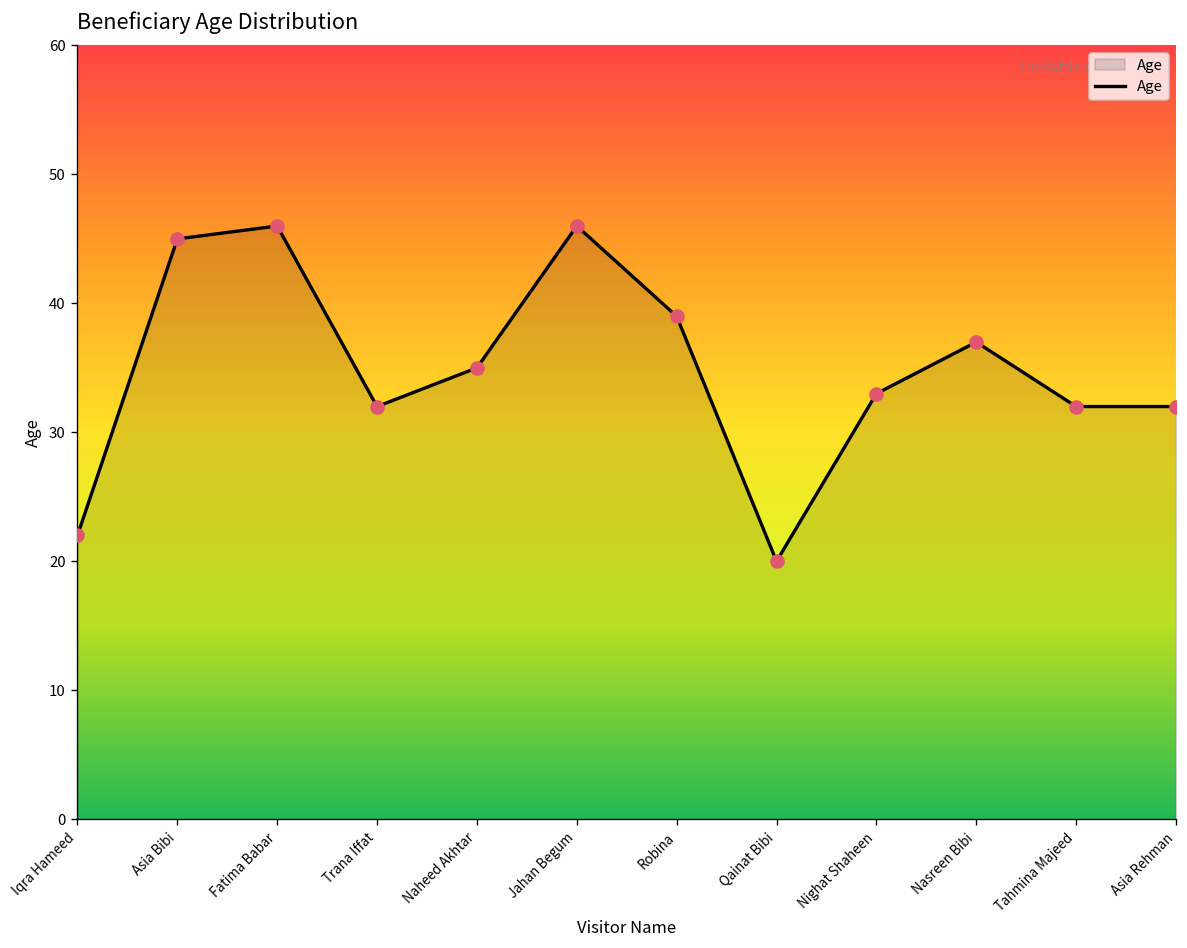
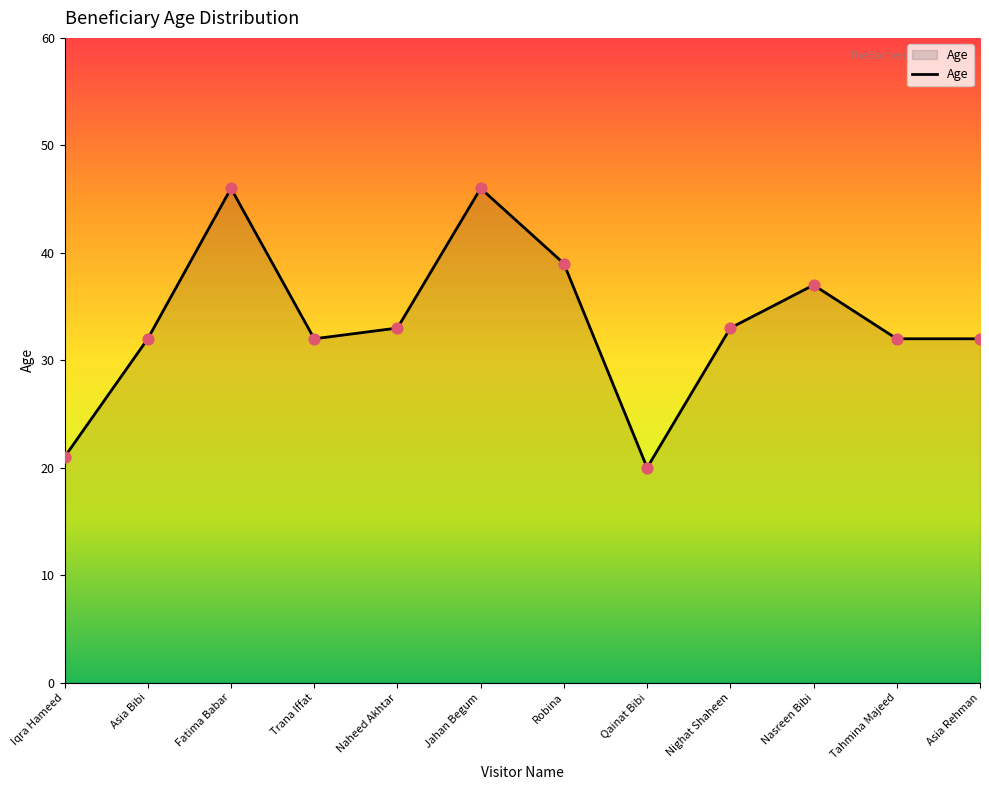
  {
-   "Iqra Hameed": 22,
-   "Asia Bibi": 45,
+   "Iqra Hameed": 21,
+   "Asia Bibi": 32,
    "Fatima Babar": 46,
    "Trana Iffat": 32,
-   "Naheed Akhtar": 35,
+   "Naheed Akhtar": 33,
    "Jahan Begum": 46,
    "Robina": 39,
    "Qainat Bibi": 20,
    "Nighat Shaheen": 33,
    "Nasreen Bibi": 37,
    "Tahmina Majeed": 32,
    "Asia Rehman": 32
  }
